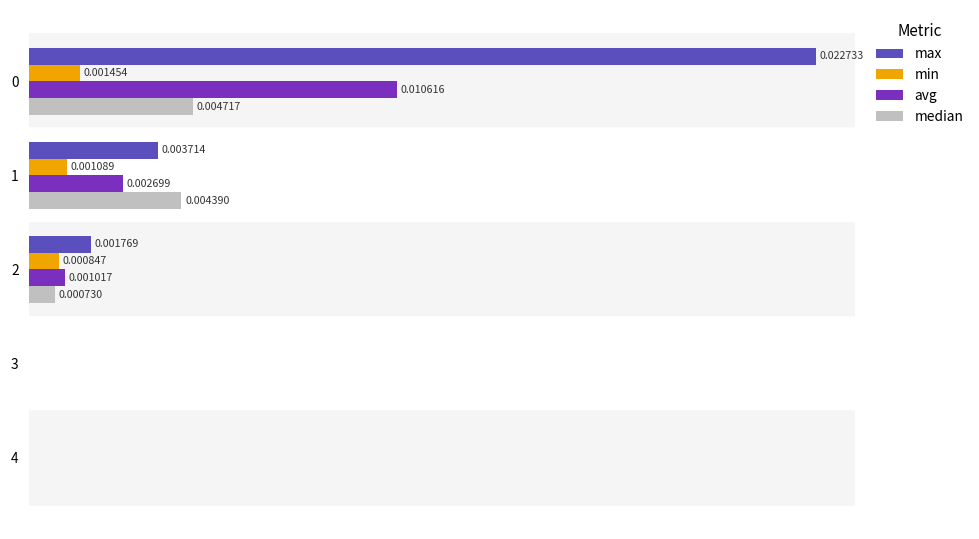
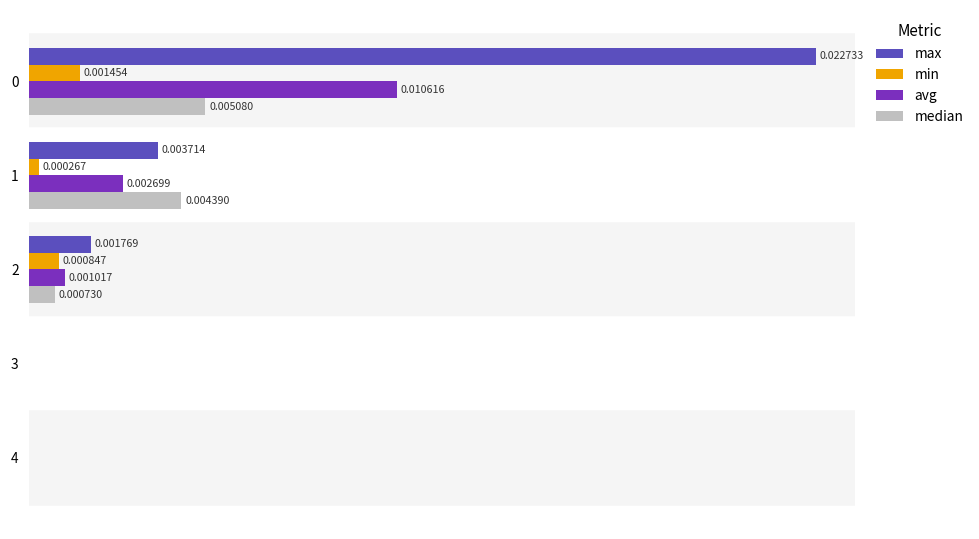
  {
    "min": {
      "0": 0.001454,
-     "1": 0.001089,
+     "1": 0.000267,
      "2": 0.000847
    },
    "median": {
-     "0": 0.004717,
+     "0": 0.005080,
      "1": 0.004390,
      "2": 0.000730
    }
  }
